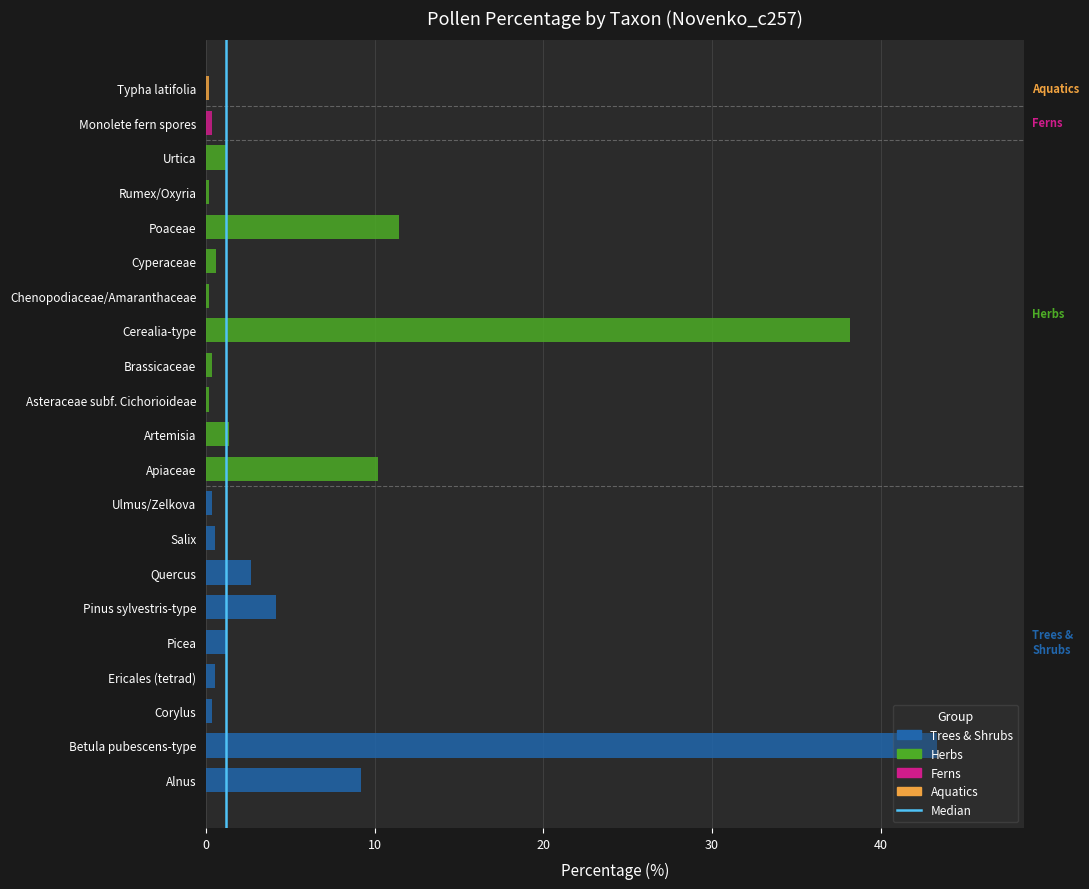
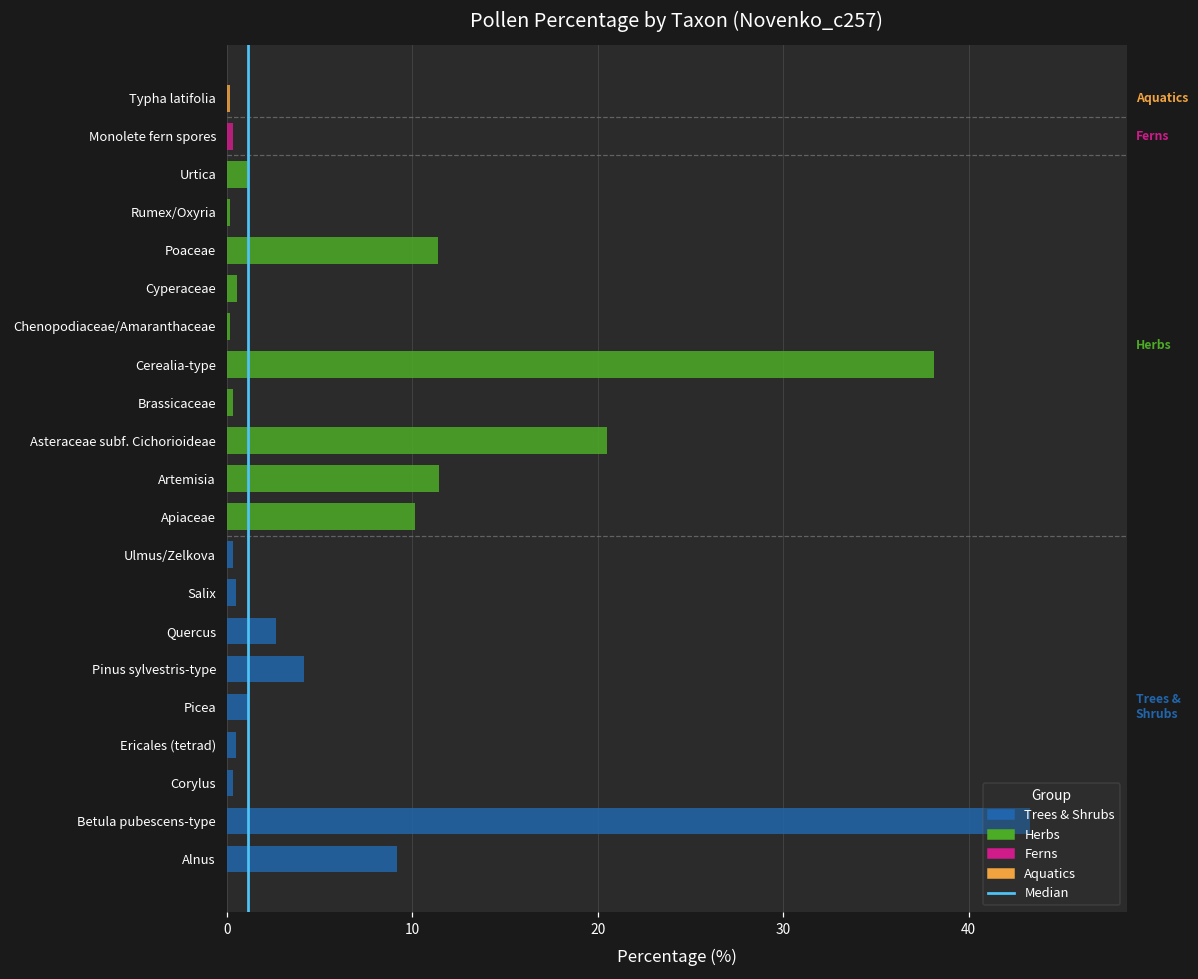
  {
    "Typha latifolia": 0.2,
    "Monolete fern spores": 0.3,
    "Urtica": 1.2,
    "Rumex/Oxyria": 0.2,
    "Poaceae": 11.4,
    "Cyperaceae": 0.6,
    "Chenopodiaceae/Amaranthaceae": 0.2,
    "Cerealia-type": 38.1,
    "Brassicaceae": 0.3,
-   "Asteraceae subf. Cichorioideae": 0.2,
-   "Artemisia": 1.3,
+   "Asteraceae subf. Cichorioideae": 20.5,
+   "Artemisia": 11.5,
    "Apiaceae": 10.2,
    "Ulmus/Zelkova": 0.3,
    "Salix": 0.5,
    "Quercus": 2.6,
    "Pinus sylvestris-type": 4.1,
    "Picea": 1.2,
    "Ericales (tetrad)": 0.5,
    "Corylus": 0.3,
    "Alnus": 9.2
  }
